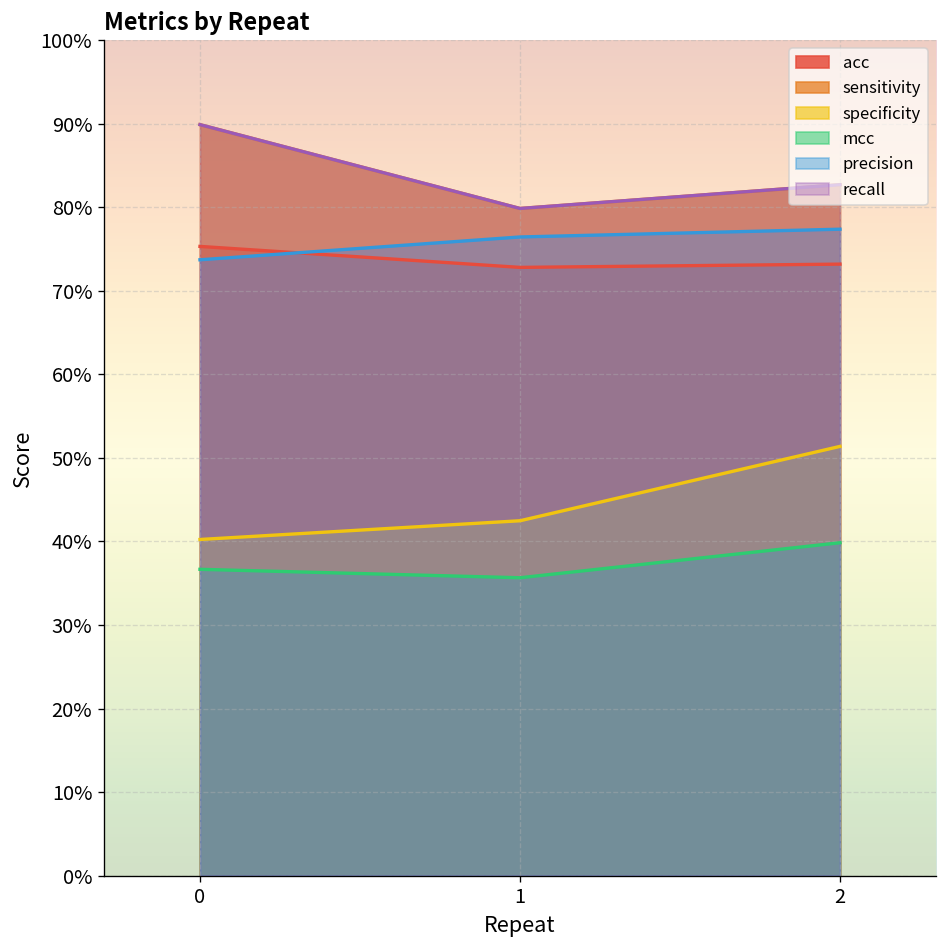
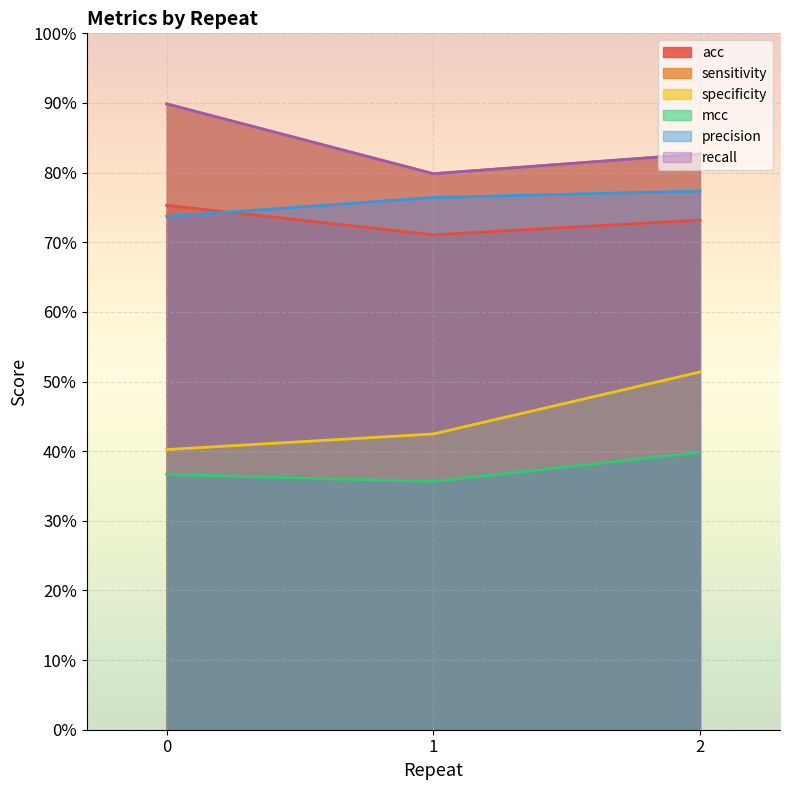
  {
    "acc": {
      "0": "75%",
-     "1": "73%",
+     "1": "71%",
      "2": "73%"
    },
    "recall": {
      "0": "90%",
      "1": "80%"
    },
    "specificity": {
      "0": "40%",
      "1": "42%",
      "2": "51%"
    },
    "mcc": {
      "0": "37%",
      "1": "36%",
      "2": "40%"
    },
    "precision": {
      "0": "74%",
      "1": "76%",
      "2": "77%"
    }
  }
